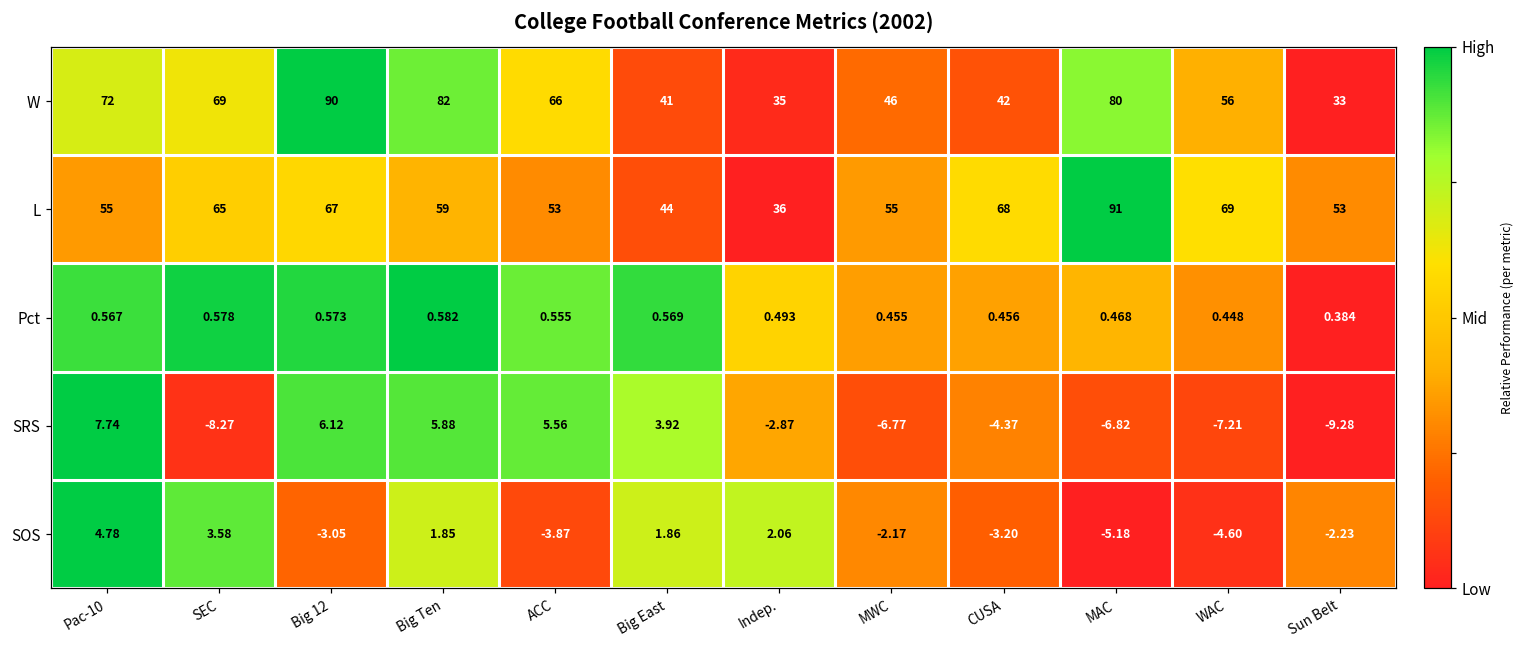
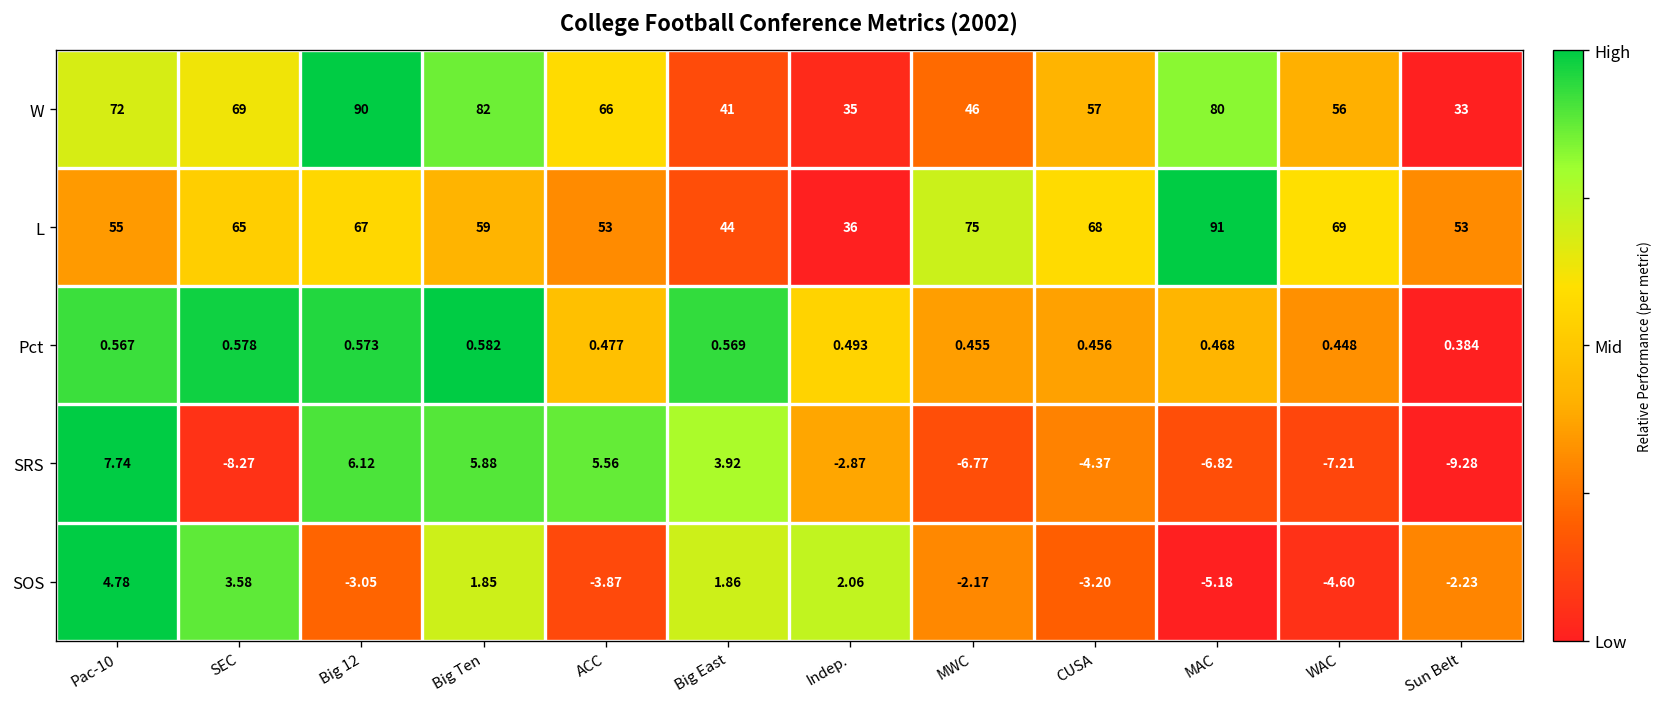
  {
    "W": {
      "Pac-10": 72,
      "SEC": 69,
      "Big 12": 90,
      "Big Ten": 82,
      "ACC": 66,
      "Big East": 41,
      "Indep.": 35,
      "MWC": 46,
-     "CUSA": 42,
+     "CUSA": 57,
      "MAC": 80,
      "WAC": 56,
      "Sun Belt": 33
    },
    "L": {
      "Pac-10": 55,
      "SEC": 65,
      "Big 12": 67,
      "Big Ten": 59,
      "ACC": 53,
      "Big East": 44,
      "Indep.": 36,
-     "MWC": 55,
+     "MWC": 75,
      "CUSA": 68,
      "MAC": 91,
      "WAC": 69,
      "Sun Belt": 53
    },
    "Pct": {
      "Pac-10": 0.567,
      "SEC": 0.578,
      "Big 12": 0.573,
      "Big Ten": 0.582,
-     "ACC": 0.555,
+     "ACC": 0.477,
      "Big East": 0.569,
      "Indep.": 0.493,
      "MWC": 0.455,
      "CUSA": 0.456,
      "MAC": 0.468,
      "WAC": 0.448,
      "Sun Belt": 0.384
    },
    "SRS": {
      "Pac-10": 7.74,
      "SEC": -8.27,
      "Big 12": 6.12,
      "Big Ten": 5.88,
      "ACC": 5.56,
      "Big East": 3.92,
      "Indep.": -2.87,
      "MWC": -6.77,
      "CUSA": -4.37,
      "MAC": -6.82,
      "WAC": -7.21,
      "Sun Belt": -9.28
    },
    "SOS": {
      "Pac-10": 4.78,
      "SEC": 3.58,
      "Big 12": -3.05,
      "Big Ten": 1.85,
      "ACC": -3.87,
      "Big East": 1.86,
      "Indep.": 2.06,
      "MWC": -2.17,
      "CUSA": -3.20,
      "MAC": -5.18,
      "WAC": -4.60,
      "Sun Belt": -2.23
    }
  }
